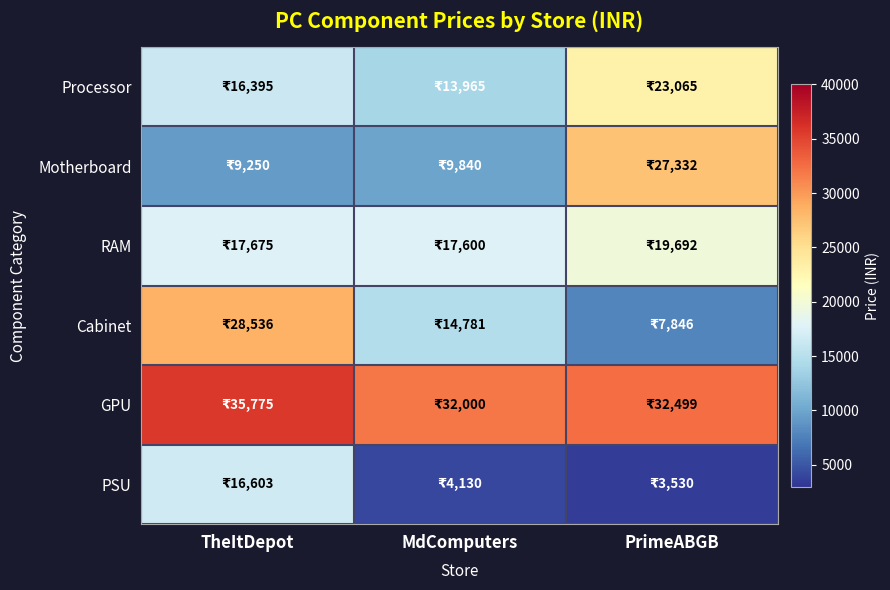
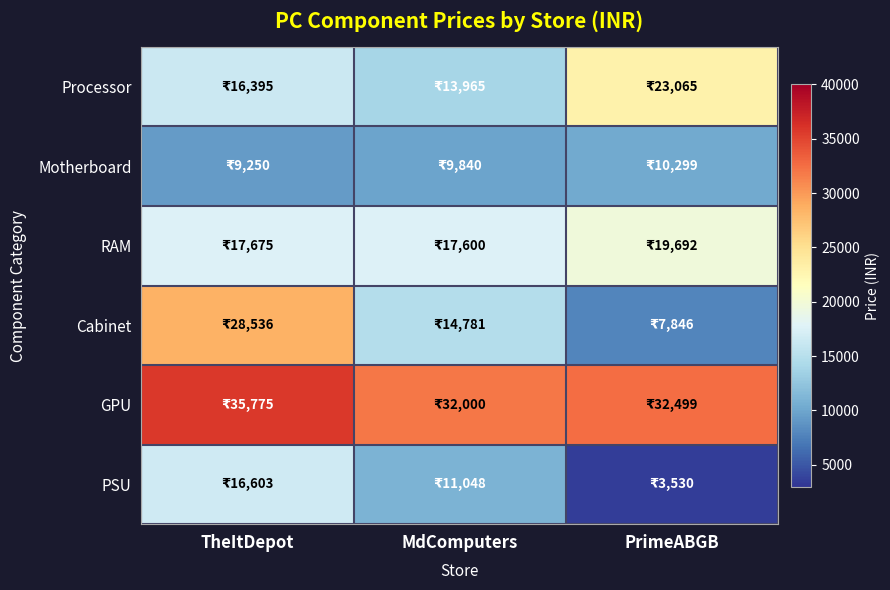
  {
    "Processor": {
      "TheItDepot": "16,395",
      "MdComputers": "13,965",
      "PrimeABGB": "23,065"
    },
    "Motherboard": {
      "TheItDepot": "9,250",
      "MdComputers": "9,840",
-     "PrimeABGB": "27,332"
+     "PrimeABGB": "10,299"
    },
    "RAM": {
      "TheItDepot": "17,675",
      "MdComputers": "17,600",
      "PrimeABGB": "19,692"
    },
    "Cabinet": {
      "TheItDepot": "28,536",
      "MdComputers": "14,781",
      "PrimeABGB": "7,846"
    },
    "GPU": {
      "TheItDepot": "35,775",
      "MdComputers": "32,000",
      "PrimeABGB": "32,499"
    },
    "PSU": {
      "TheItDepot": "16,603",
-     "MdComputers": "4,130",
+     "MdComputers": "11,048",
      "PrimeABGB": "3,530"
    }
  }
